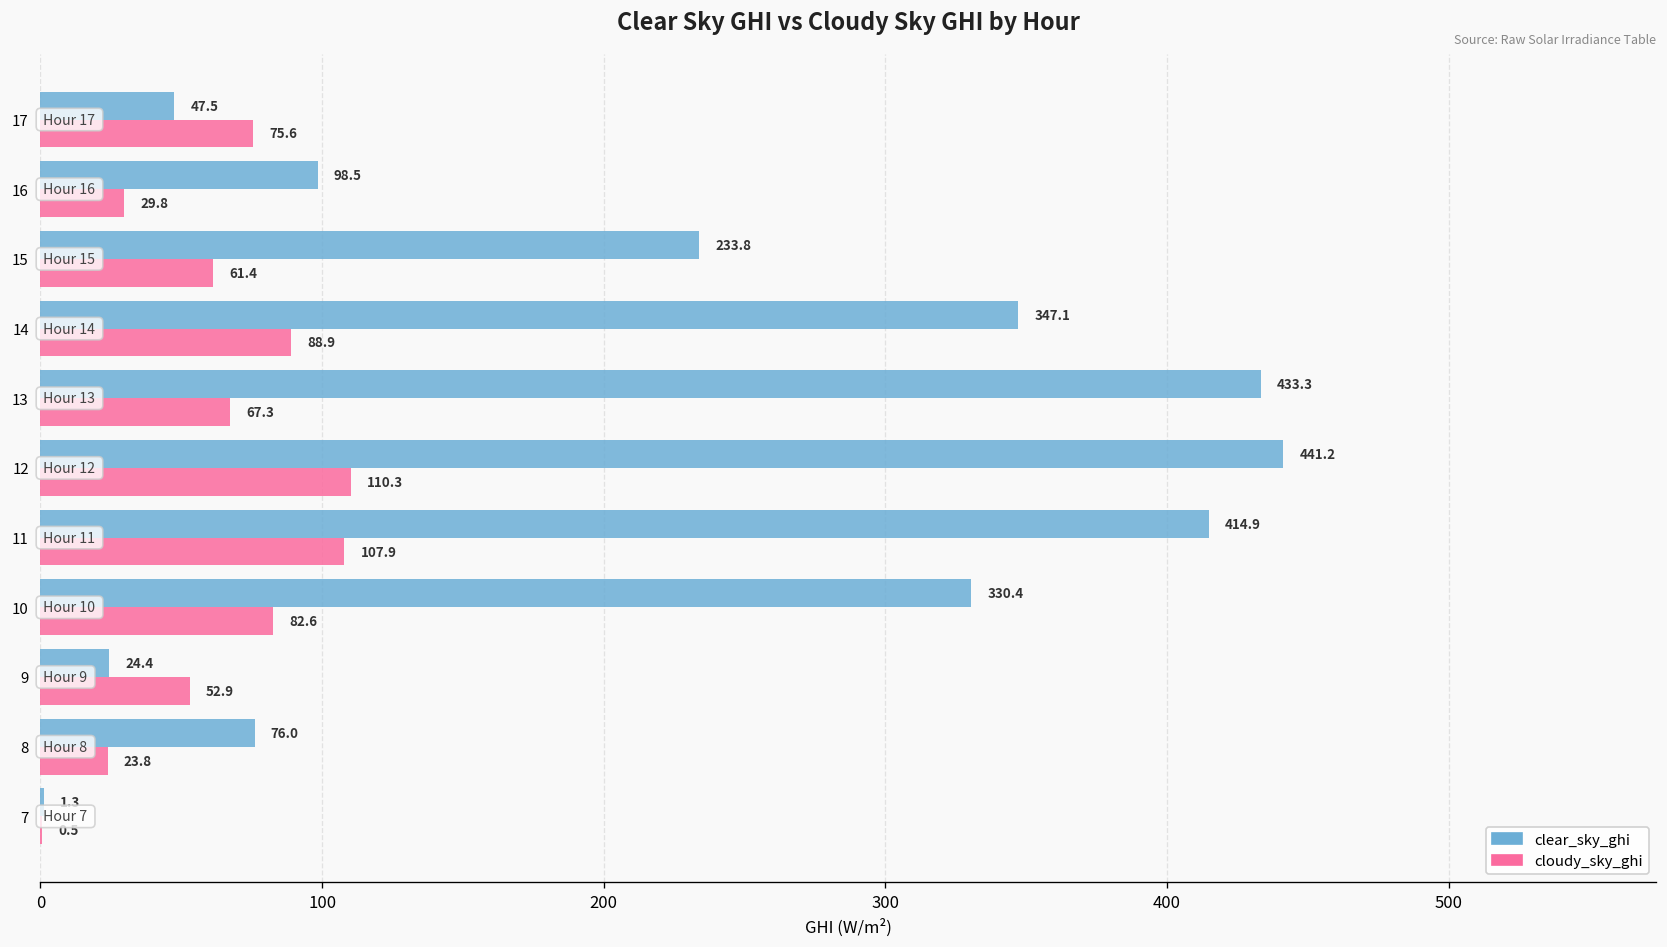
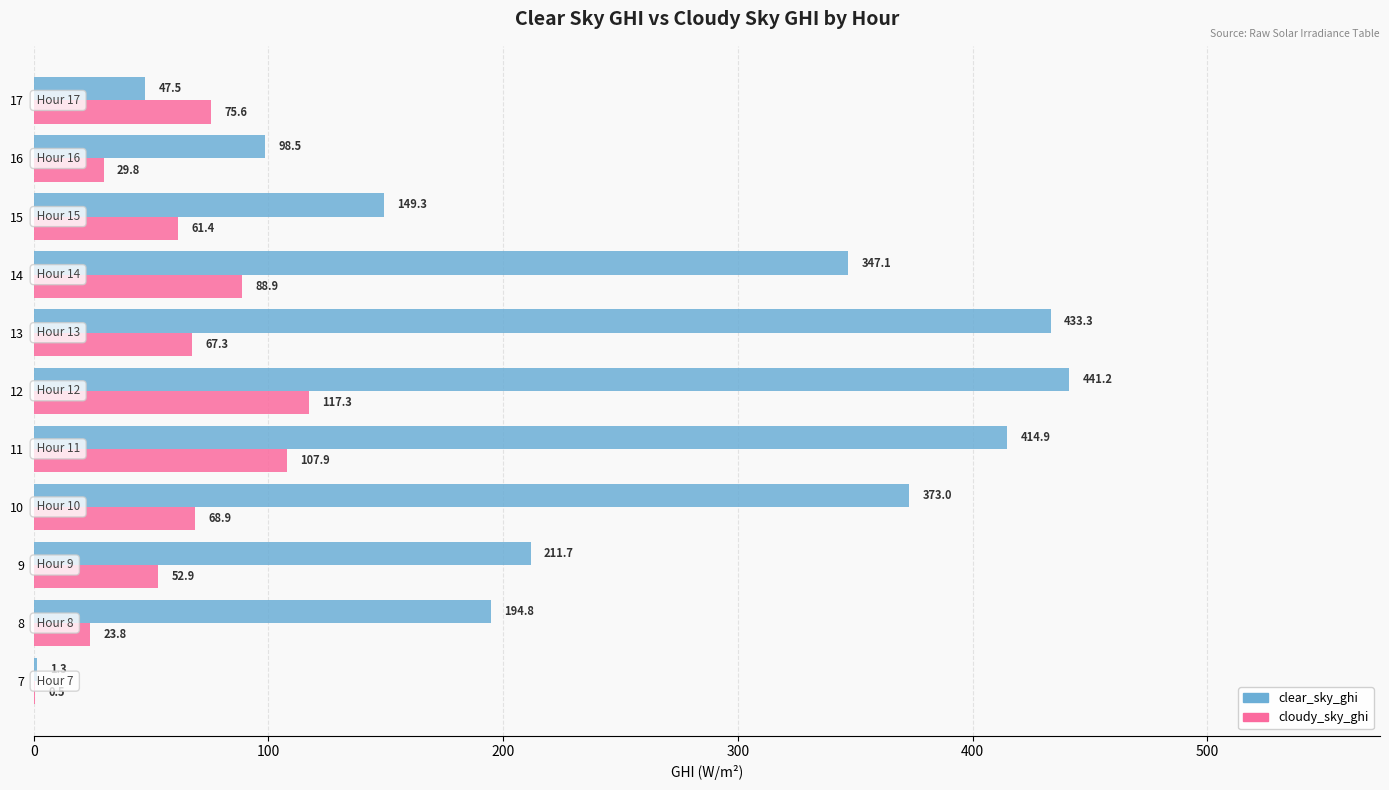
  {
    "clear_sky_ghi": {
      "17": 47.5,
      "16": 98.5,
-     "15": 233.8,
+     "15": 149.3,
      "14": 347.1,
      "13": 433.3,
      "12": 441.2,
      "11": 414.9,
-     "10": 330.4,
-     "9": 24.4,
-     "8": 76.0
+     "10": 373.0,
+     "9": 211.7,
+     "8": 194.8
    },
    "cloudy_sky_ghi": {
      "17": 75.6,
      "16": 29.8,
      "15": 61.4,
      "14": 88.9,
      "13": 67.3,
-     "12": 110.3,
+     "12": 117.3,
      "11": 107.9,
-     "10": 82.6,
+     "10": 68.9,
      "9": 52.9,
      "8": 23.8
    }
  }
